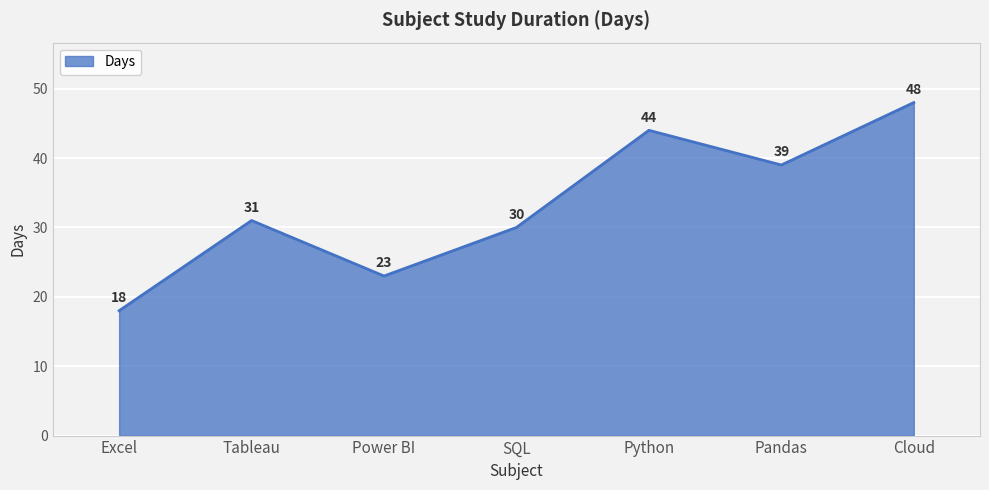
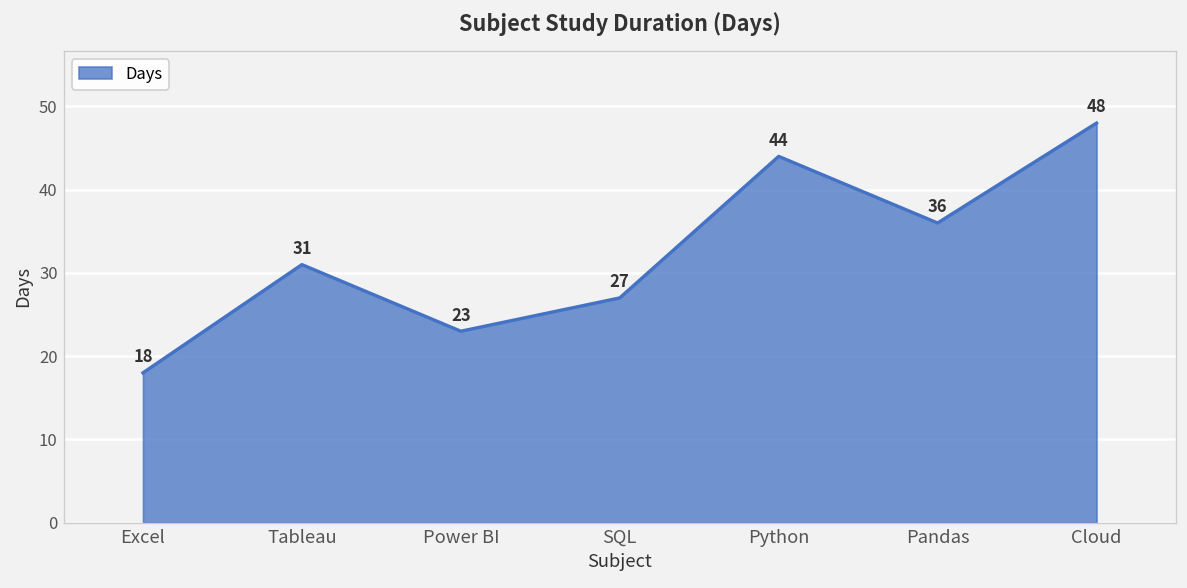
  {
    "Excel": 18,
    "Tableau": 31,
    "Power BI": 23,
-   "SQL": 30,
+   "SQL": 27,
    "Python": 44,
-   "Pandas": 39,
+   "Pandas": 36,
    "Cloud": 48
  }
